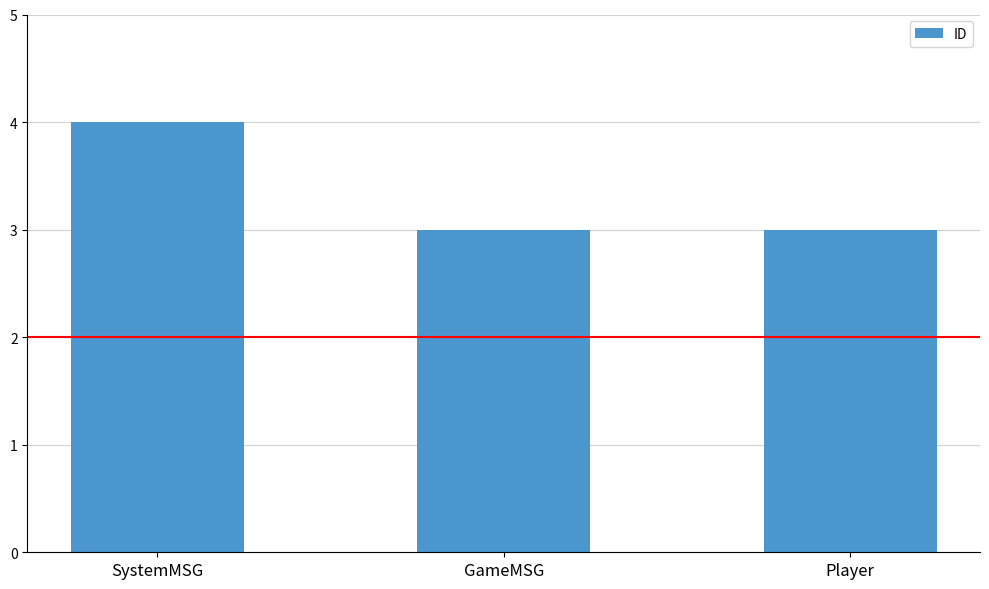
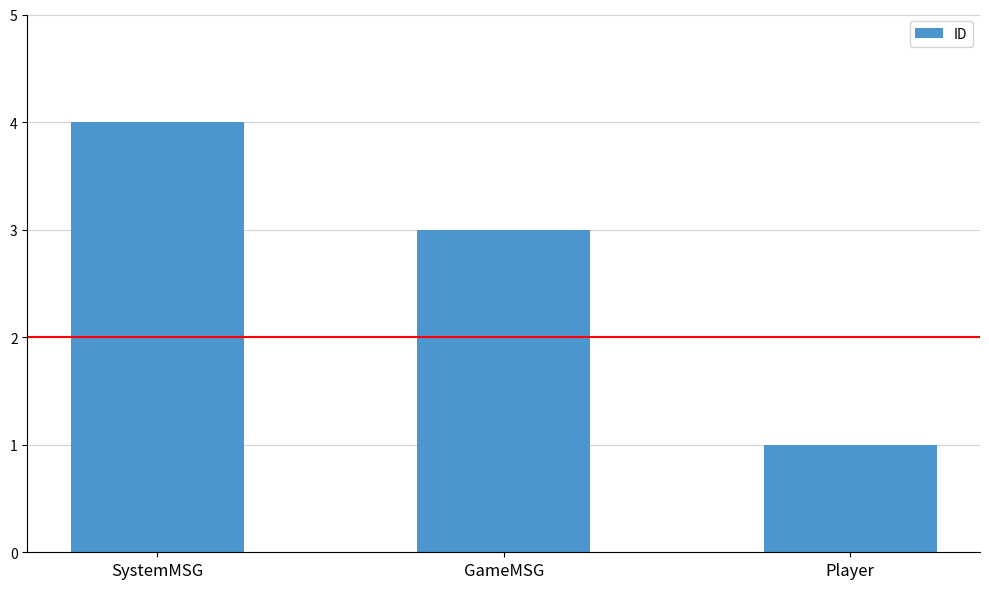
  {
    "SystemMSG": 4,
    "GameMSG": 3,
-   "Player": 3
+   "Player": 1
  }
